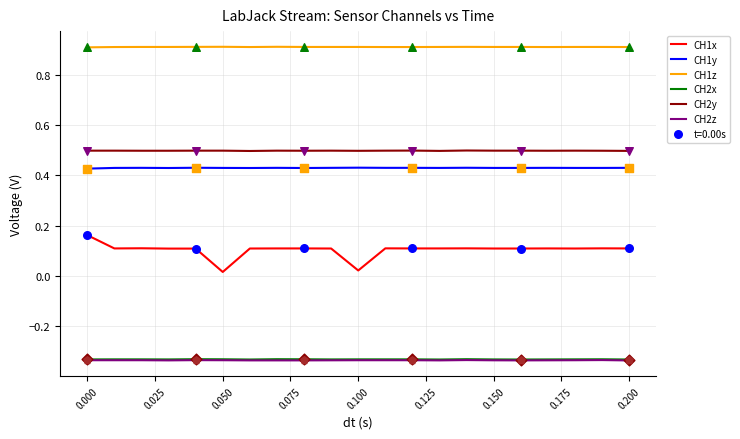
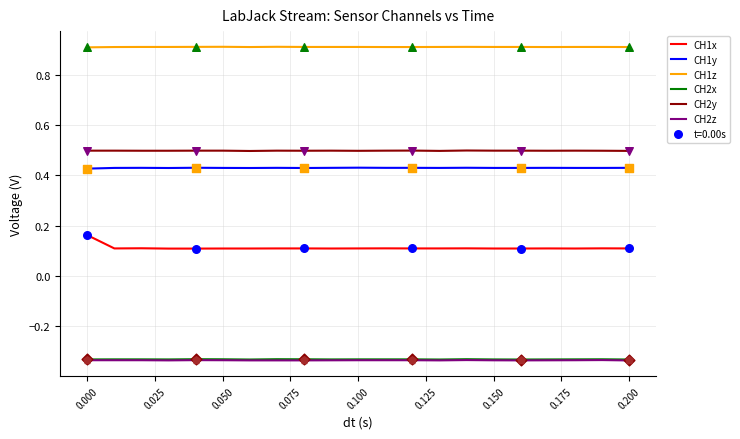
  {
    "CH1x": {
-     "0.050": 0.02,
-     "0.100": 0.02,
+     "0.050": 0.11,
+     "0.100": 0.11,
      "0.150": 0.11
    }
  }
